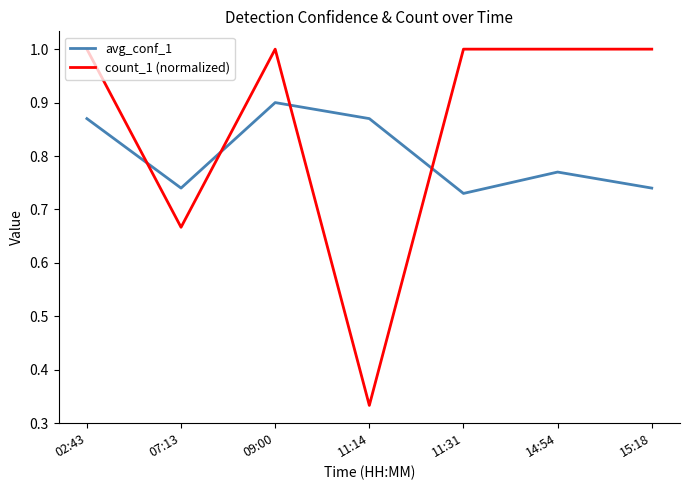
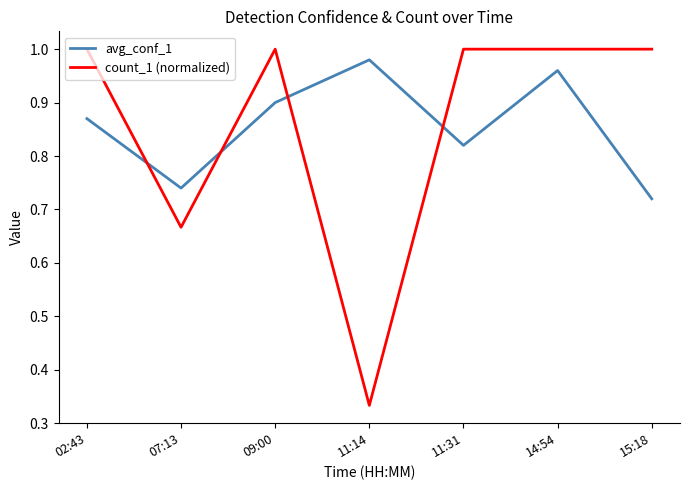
  {
    "avg_conf_1": {
      "02:43": 0.87,
      "07:13": 0.74,
      "09:00": 0.90,
-     "11:14": 0.87,
-     "11:31": 0.73,
-     "14:54": 0.77,
-     "15:18": 0.74
+     "11:14": 0.98,
+     "11:31": 0.82,
+     "14:54": 0.96,
+     "15:18": 0.72
    },
    "count_1 (normalized)": {
      "07:13": 0.67,
      "09:00": 1.00,
      "11:14": 0.33,
      "11:31": 1.00,
      "14:54": 1.00,
      "15:18": 1.00
    }
  }
